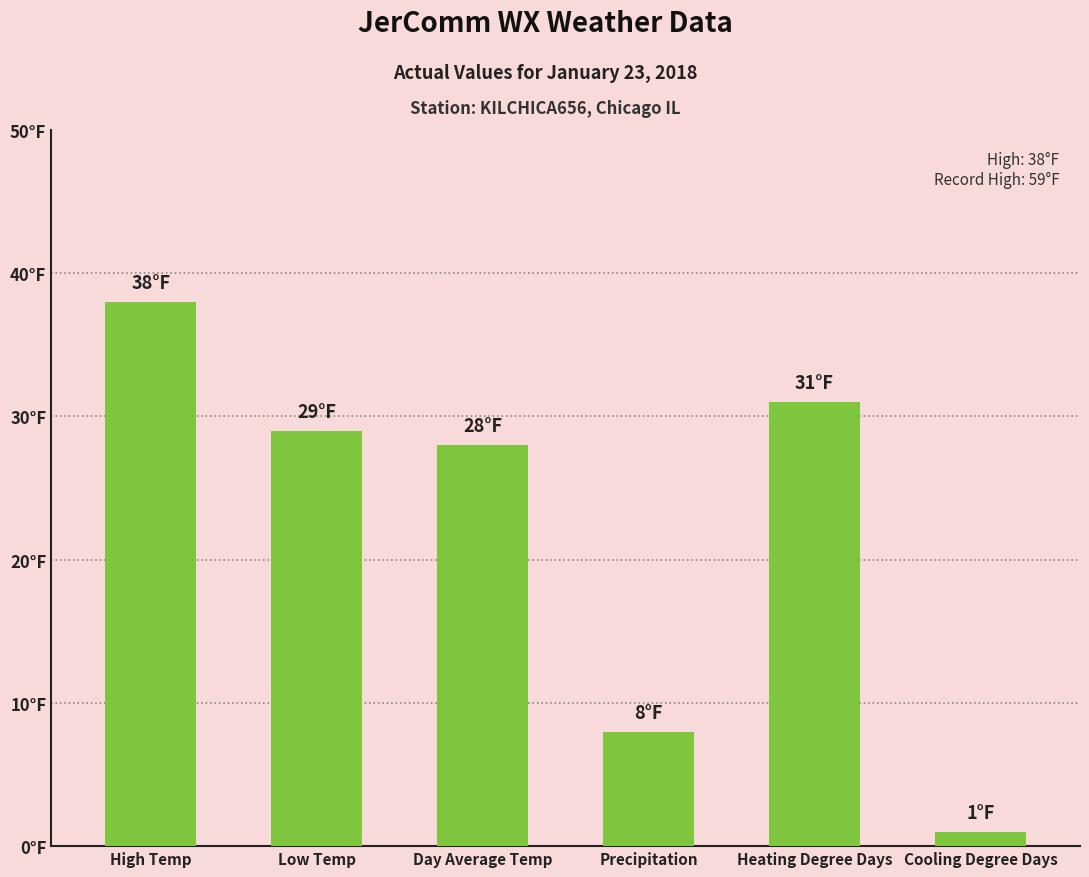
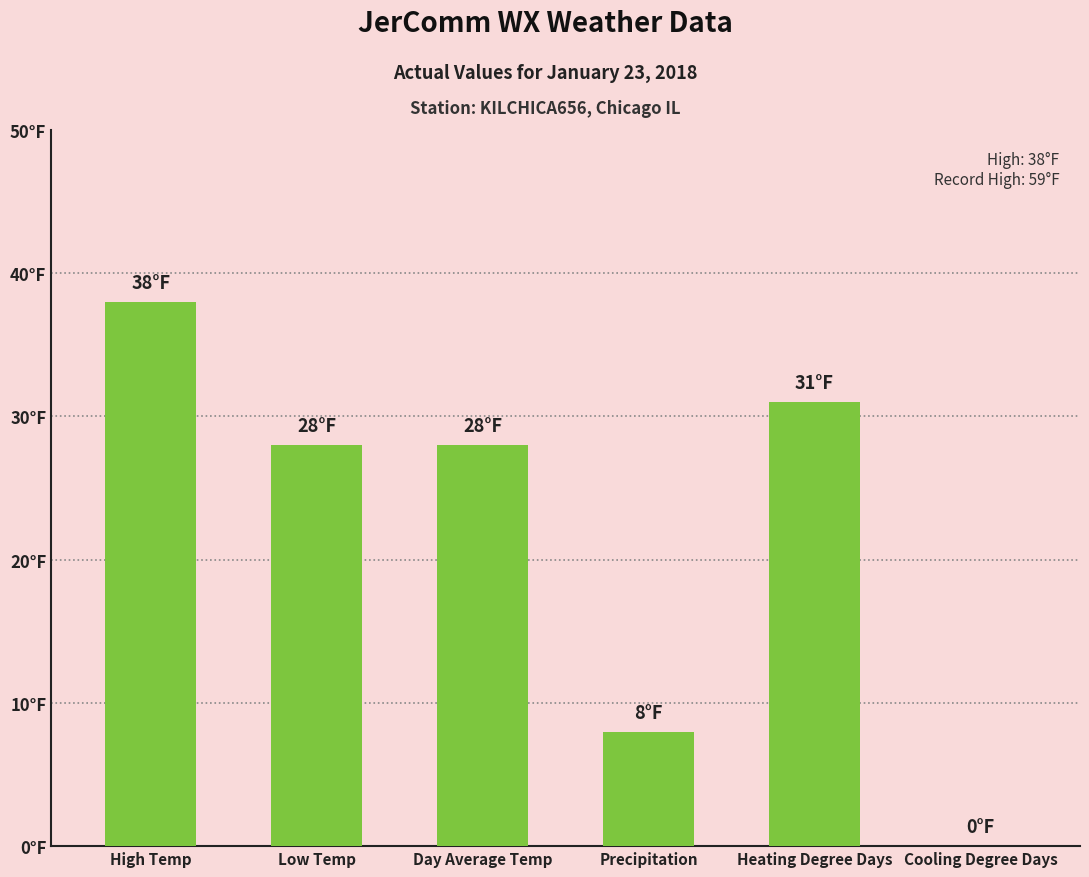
  {
    "High Temp": "38°F",
-   "Low Temp": "29°F",
+   "Low Temp": "28°F",
    "Day Average Temp": "28°F",
    "Precipitation": "8°F",
    "Heating Degree Days": "31°F",
-   "Cooling Degree Days": "1°F"
+   "Cooling Degree Days": "0°F"
  }
